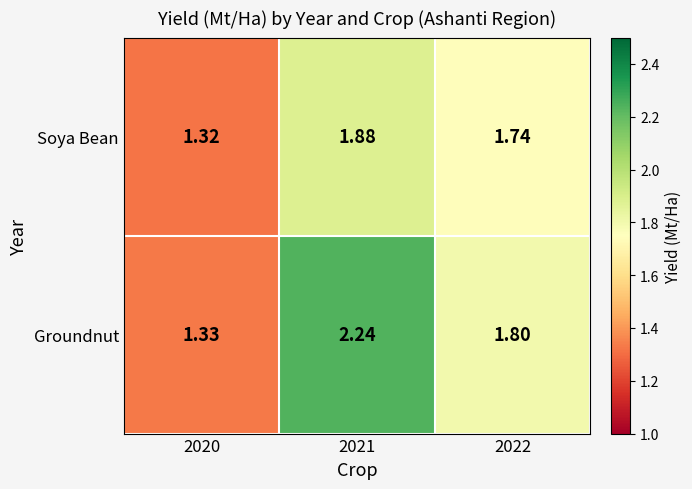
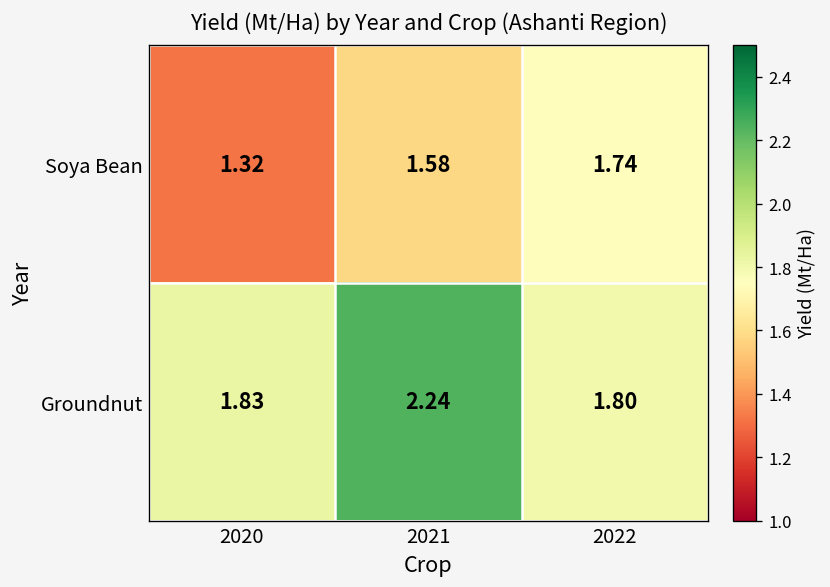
  {
    "Soya Bean": {
      "2020": 1.32,
-     "2021": 1.88,
+     "2021": 1.58,
      "2022": 1.74
    },
    "Groundnut": {
-     "2020": 1.33,
+     "2020": 1.83,
      "2021": 2.24,
      "2022": 1.80
    }
  }
